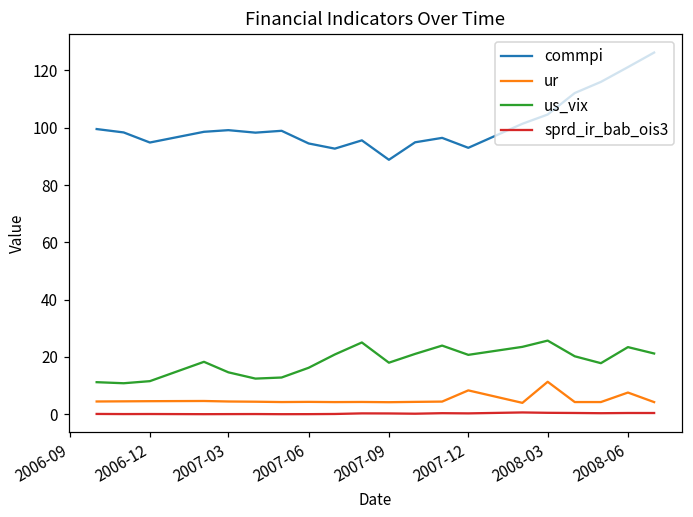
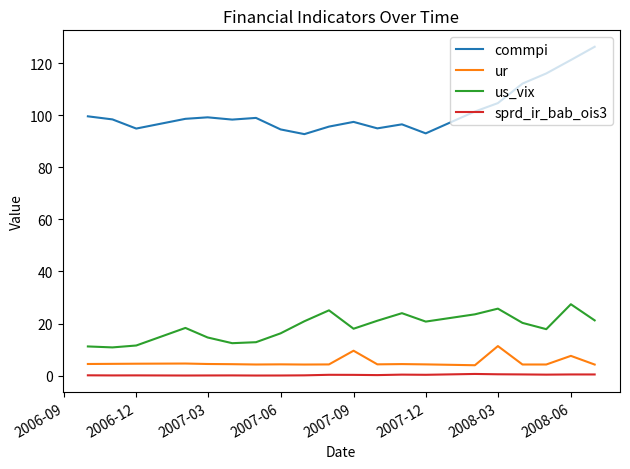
  {
    "commpi": {
      "2006-12": 95,
      "2007-03": 99,
      "2007-06": 95,
-     "2007-09": 89,
+     "2007-09": 97,
      "2007-12": 93
    },
    "ur": {
      "2006-12": 5,
      "2007-03": 4,
      "2007-06": 4,
-     "2007-09": 4,
-     "2007-12": 8,
+     "2007-09": 10,
+     "2007-12": 4,
      "2008-03": 11,
      "2008-06": 8
    },
    "us_vix": {
      "2006-12": 12,
      "2007-03": 15,
      "2007-06": 16,
      "2007-09": 18,
      "2007-12": 21,
      "2008-03": 26,
-     "2008-06": 23
+     "2008-06": 27
    },
    "sprd_ir_bab_ois3": {
      "2006-12": 0,
      "2007-03": 0,
      "2007-06": 0,
      "2007-09": 0,
      "2007-12": 0,
      "2008-03": 1,
      "2008-06": 0
    }
  }
